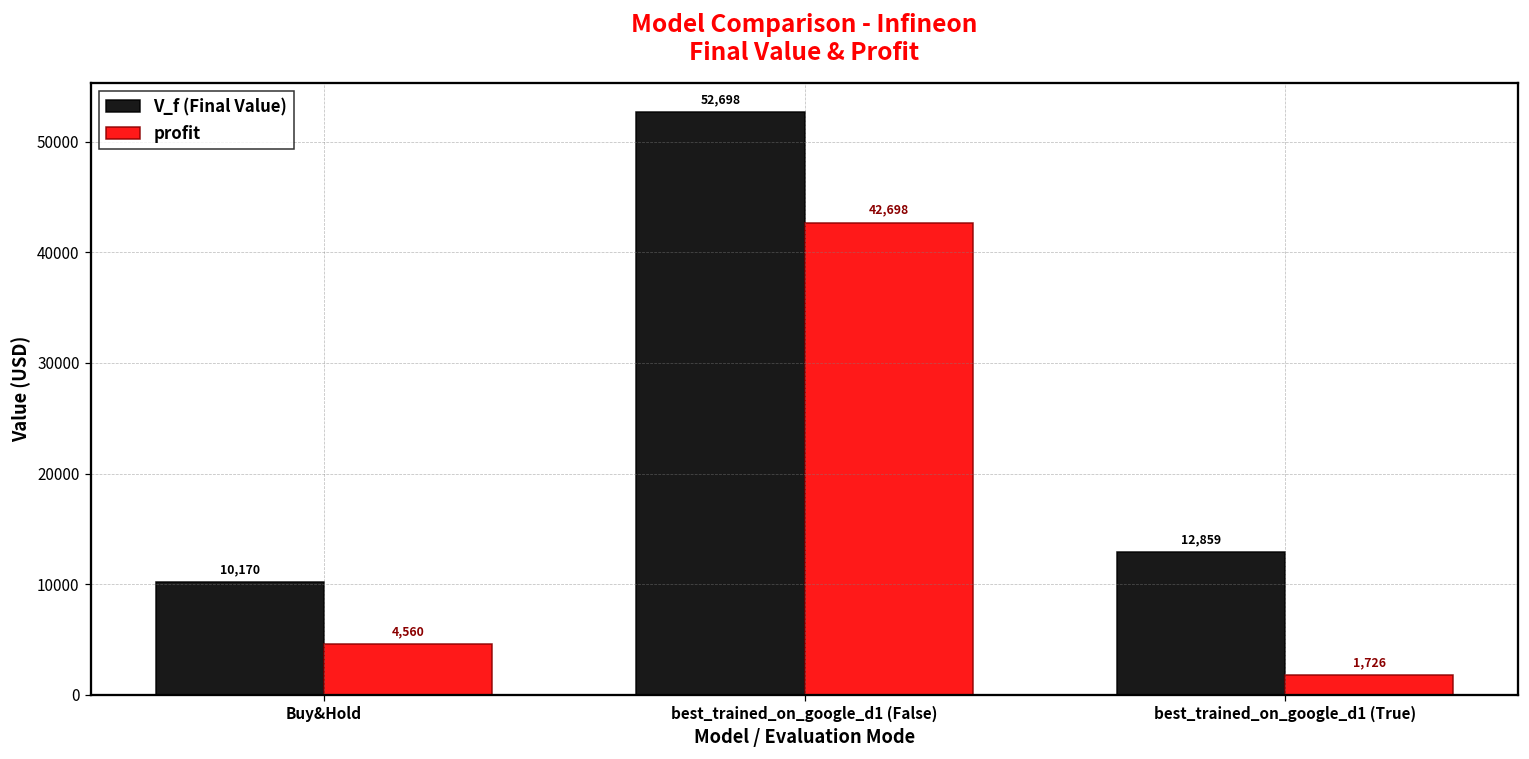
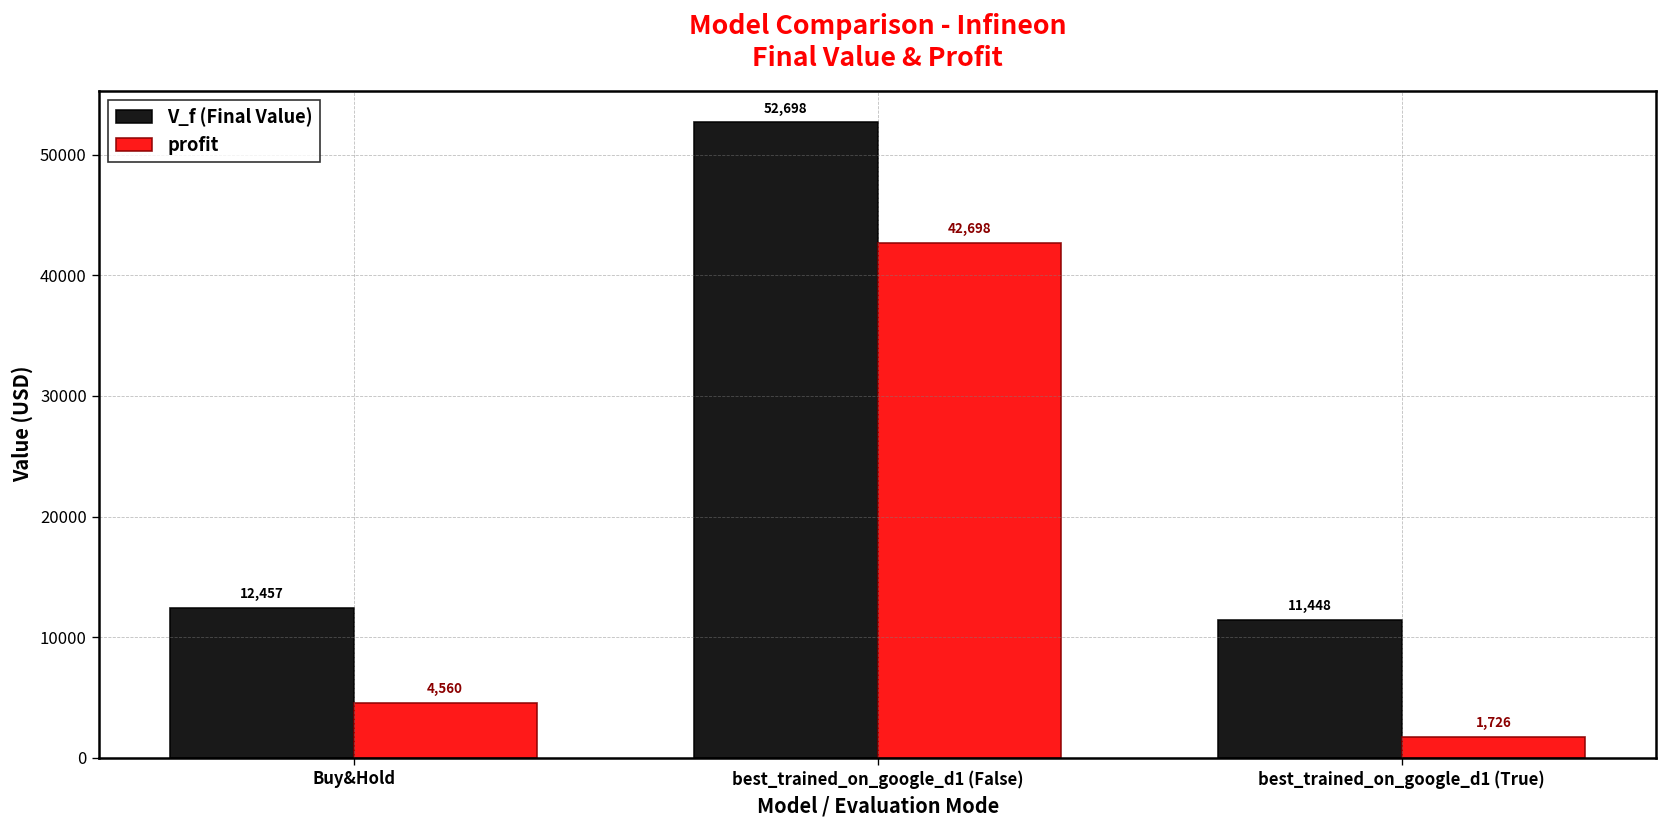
  {
    "V_f (Final Value)": {
-     "Buy&Hold": "10,170",
+     "Buy&Hold": "12,457",
      "best_trained_on_google_d1 (False)": "52,698",
-     "best_trained_on_google_d1 (True)": "12,859"
+     "best_trained_on_google_d1 (True)": "11,448"
    },
    "profit": {
      "Buy&Hold": "4,560",
      "best_trained_on_google_d1 (False)": "42,698",
      "best_trained_on_google_d1 (True)": "1,726"
    }
  }
